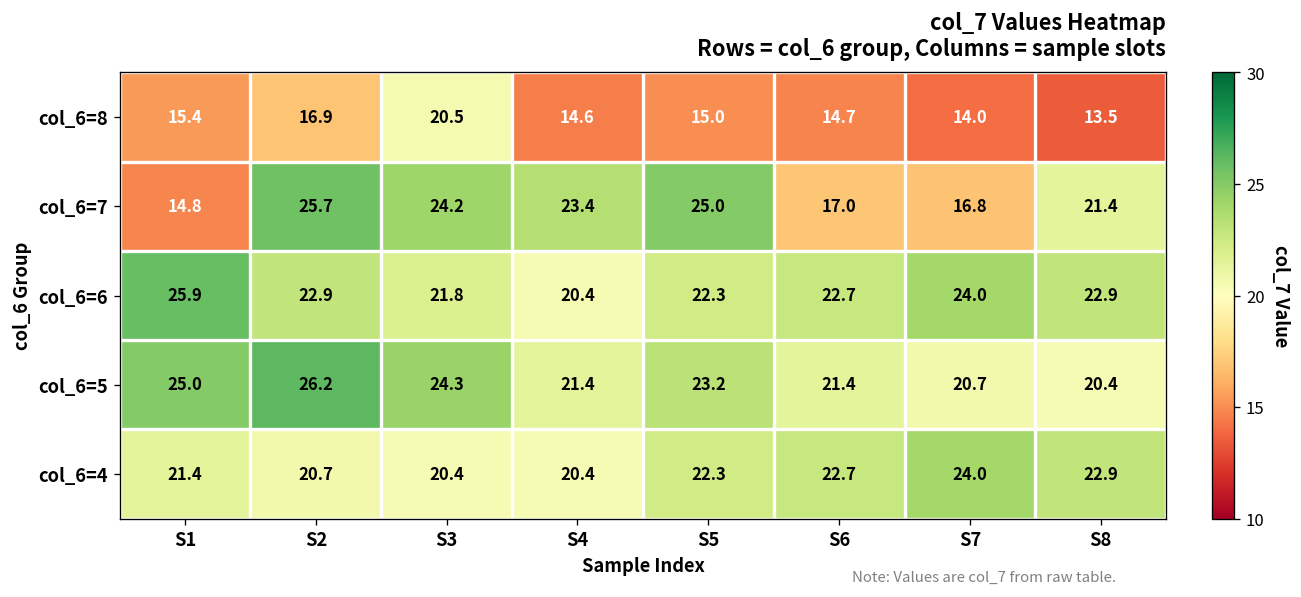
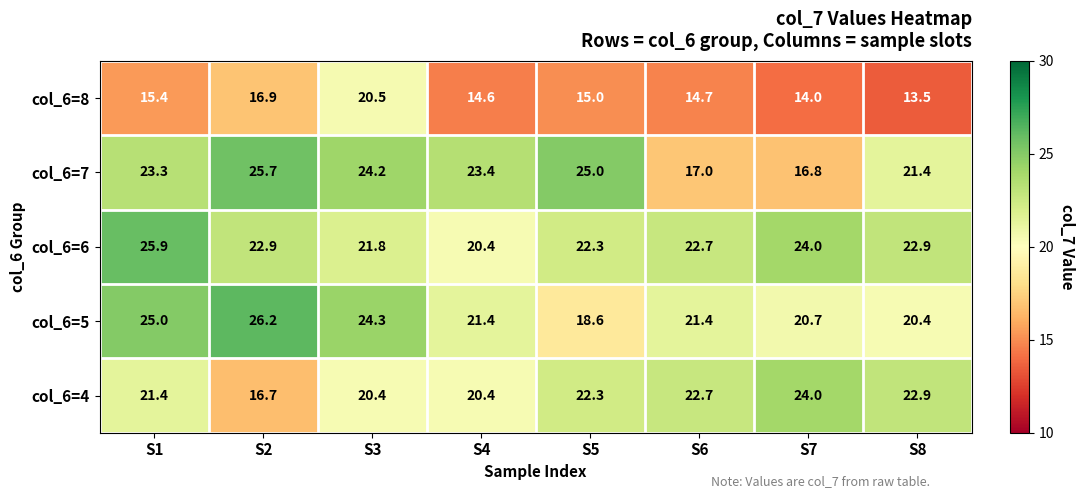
  {
    "col_6=8": {
      "S1": 15.4,
      "S2": 16.9,
      "S3": 20.5,
      "S4": 14.6,
      "S5": 15.0,
      "S6": 14.7,
      "S7": 14.0,
      "S8": 13.5
    },
    "col_6=7": {
-     "S1": 14.8,
+     "S1": 23.3,
      "S2": 25.7,
      "S3": 24.2,
      "S4": 23.4,
      "S5": 25.0,
      "S6": 17.0,
      "S7": 16.8,
      "S8": 21.4
    },
    "col_6=6": {
      "S1": 25.9,
      "S2": 22.9,
      "S3": 21.8,
      "S4": 20.4,
      "S5": 22.3,
      "S6": 22.7,
      "S7": 24.0,
      "S8": 22.9
    },
    "col_6=5": {
      "S1": 25.0,
      "S2": 26.2,
      "S3": 24.3,
      "S4": 21.4,
-     "S5": 23.2,
+     "S5": 18.6,
      "S6": 21.4,
      "S7": 20.7,
      "S8": 20.4
    },
    "col_6=4": {
      "S1": 21.4,
-     "S2": 20.7,
+     "S2": 16.7,
      "S3": 20.4,
      "S4": 20.4,
      "S5": 22.3,
      "S6": 22.7,
      "S7": 24.0,
      "S8": 22.9
    }
  }
